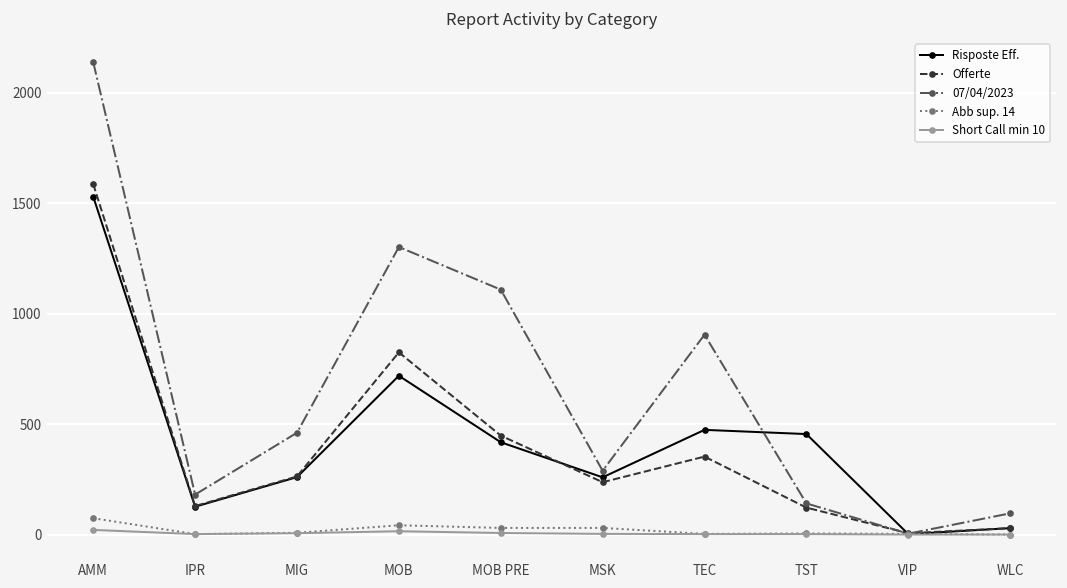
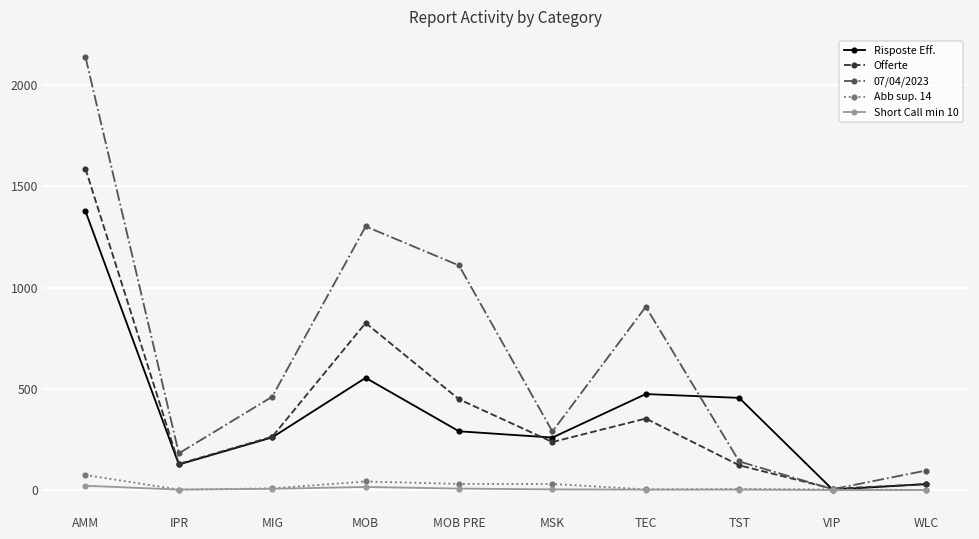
  {
    "Risposte Eff.": {
-     "AMM": 1530,
-     "MOB": 720,
-     "MOB PRE": 420,
+     "AMM": 1380,
+     "MOB": 550,
+     "MOB PRE": 290,
      "MSK": 260,
      "TEC": 470,
      "TST": 460
    }
  }
